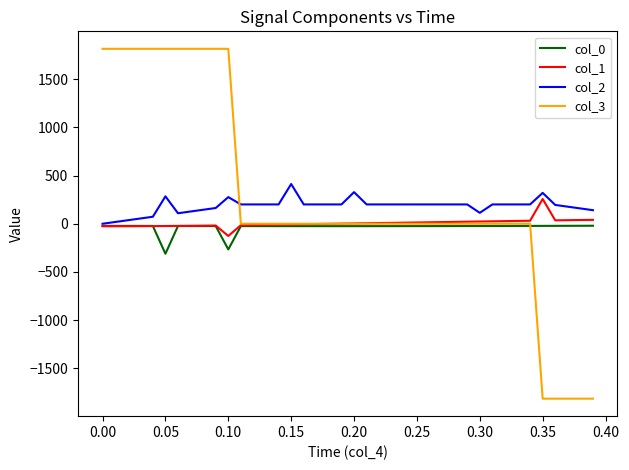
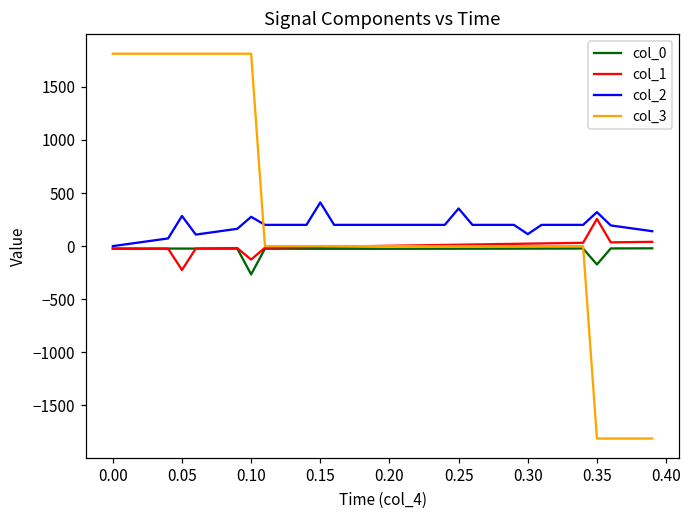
  {
    "col_0": {
-     "0.05": -300,
+     "0.05": 0,
      "0.10": -300,
-     "0.35": 0
+     "0.35": -200
    },
    "col_1": {
-     "0.05": 0,
+     "0.05": -200,
      "0.10": -100,
      "0.35": 300
    },
    "col_2": {
      "0.05": 300,
      "0.10": 300,
      "0.15": 400,
-     "0.20": 300,
-     "0.25": 200,
+     "0.20": 200,
+     "0.25": 400,
      "0.30": 100,
      "0.35": 300
    },
    "col_3": {
      "0.00": 1800,
      "0.05": 1800,
      "0.10": 1800,
      "0.35": -1800
    }
  }
